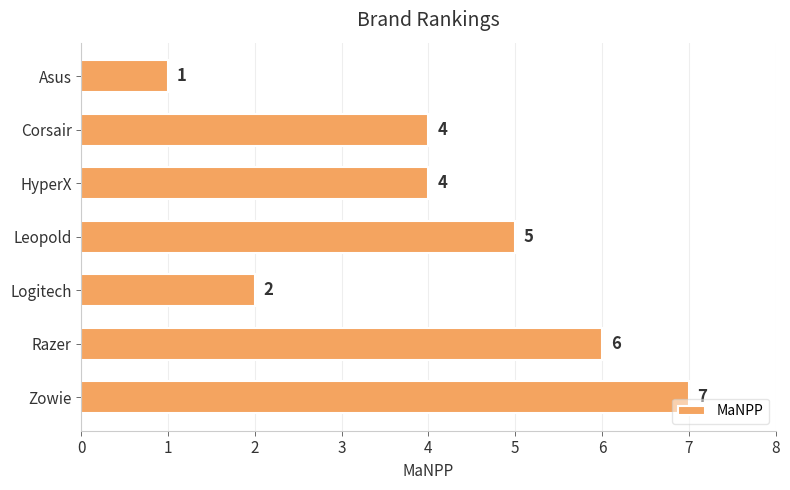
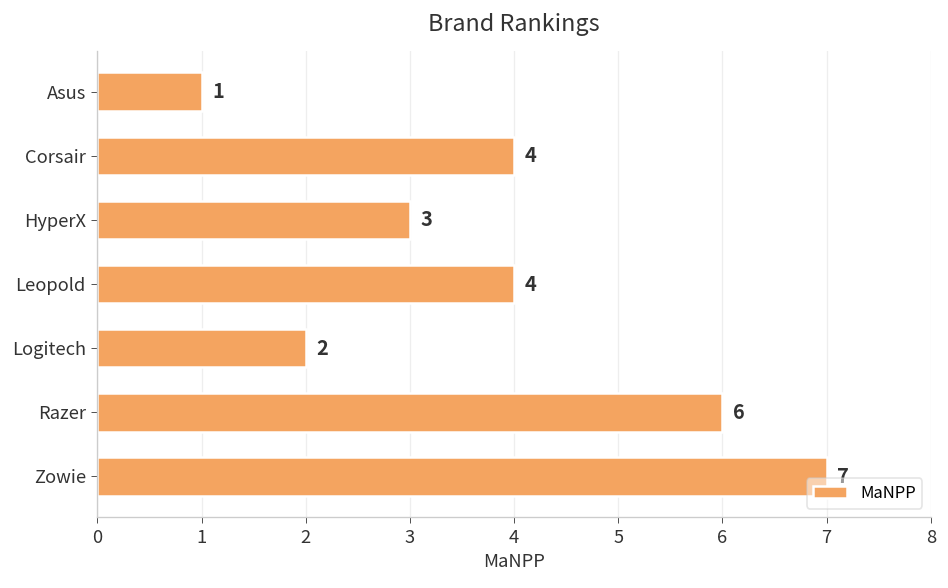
  {
    "Asus": 1,
    "Corsair": 4,
-   "HyperX": 4,
-   "Leopold": 5,
+   "HyperX": 3,
+   "Leopold": 4,
    "Logitech": 2,
    "Razer": 6
  }
